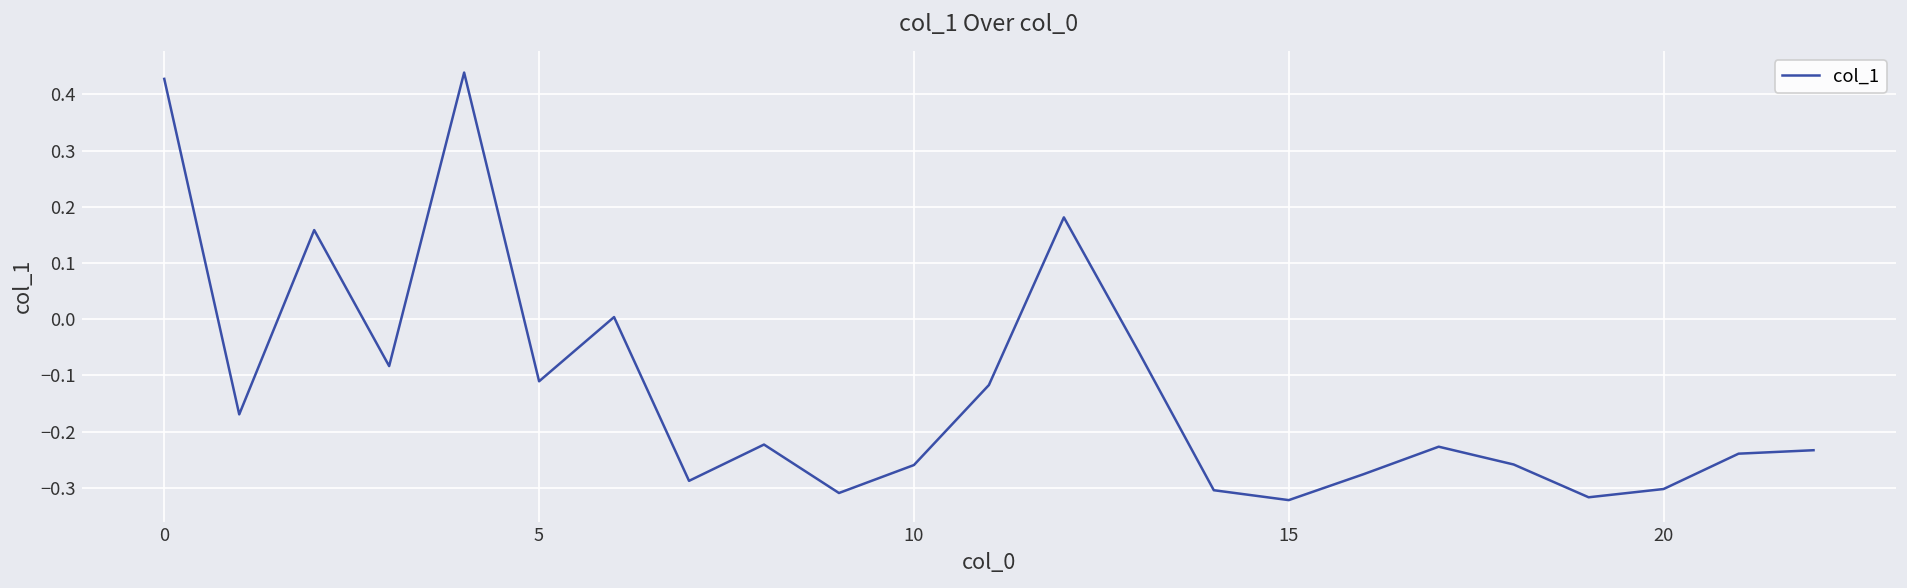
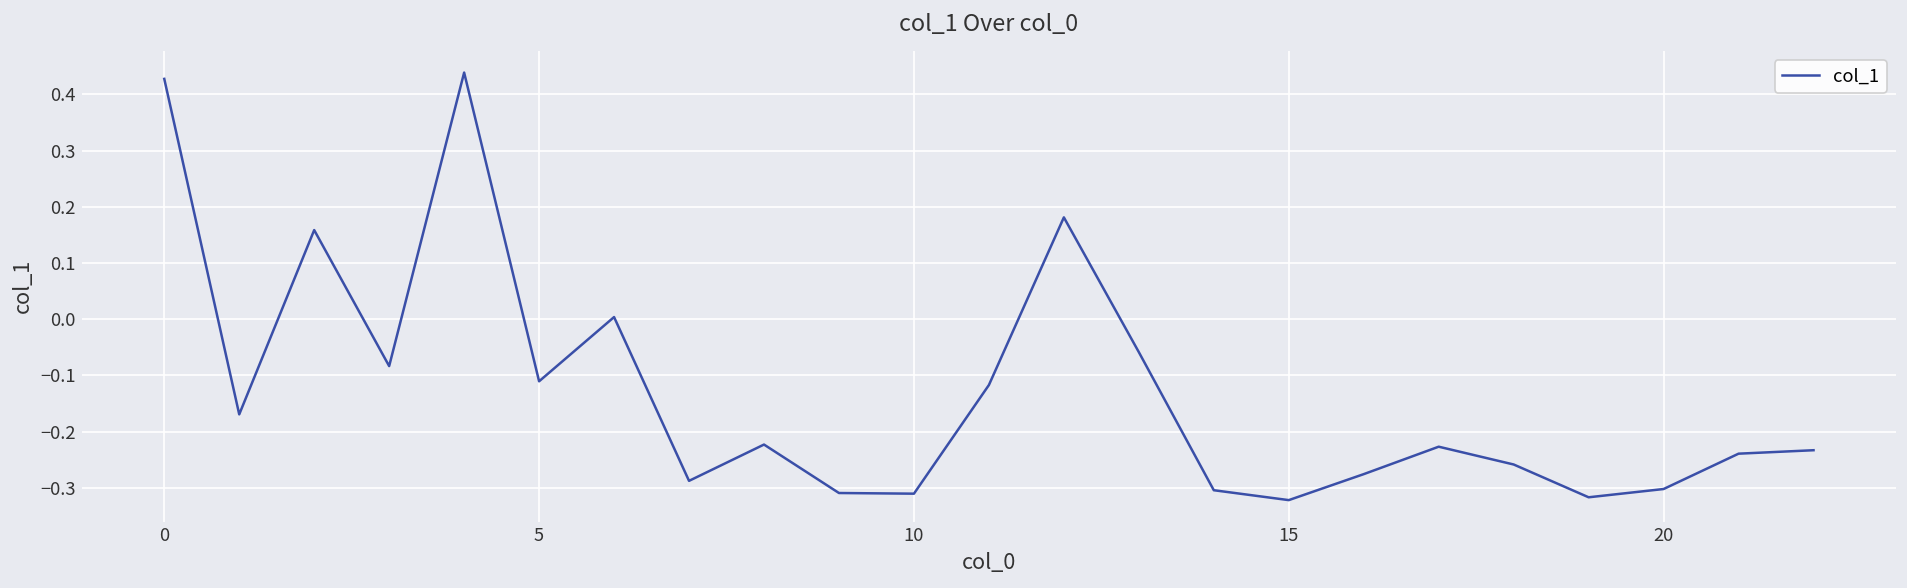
  {
    "0": 0.43,
    "5": -0.11,
-   "10": -0.26,
+   "10": -0.31,
    "15": -0.32,
    "20": -0.30
  }
